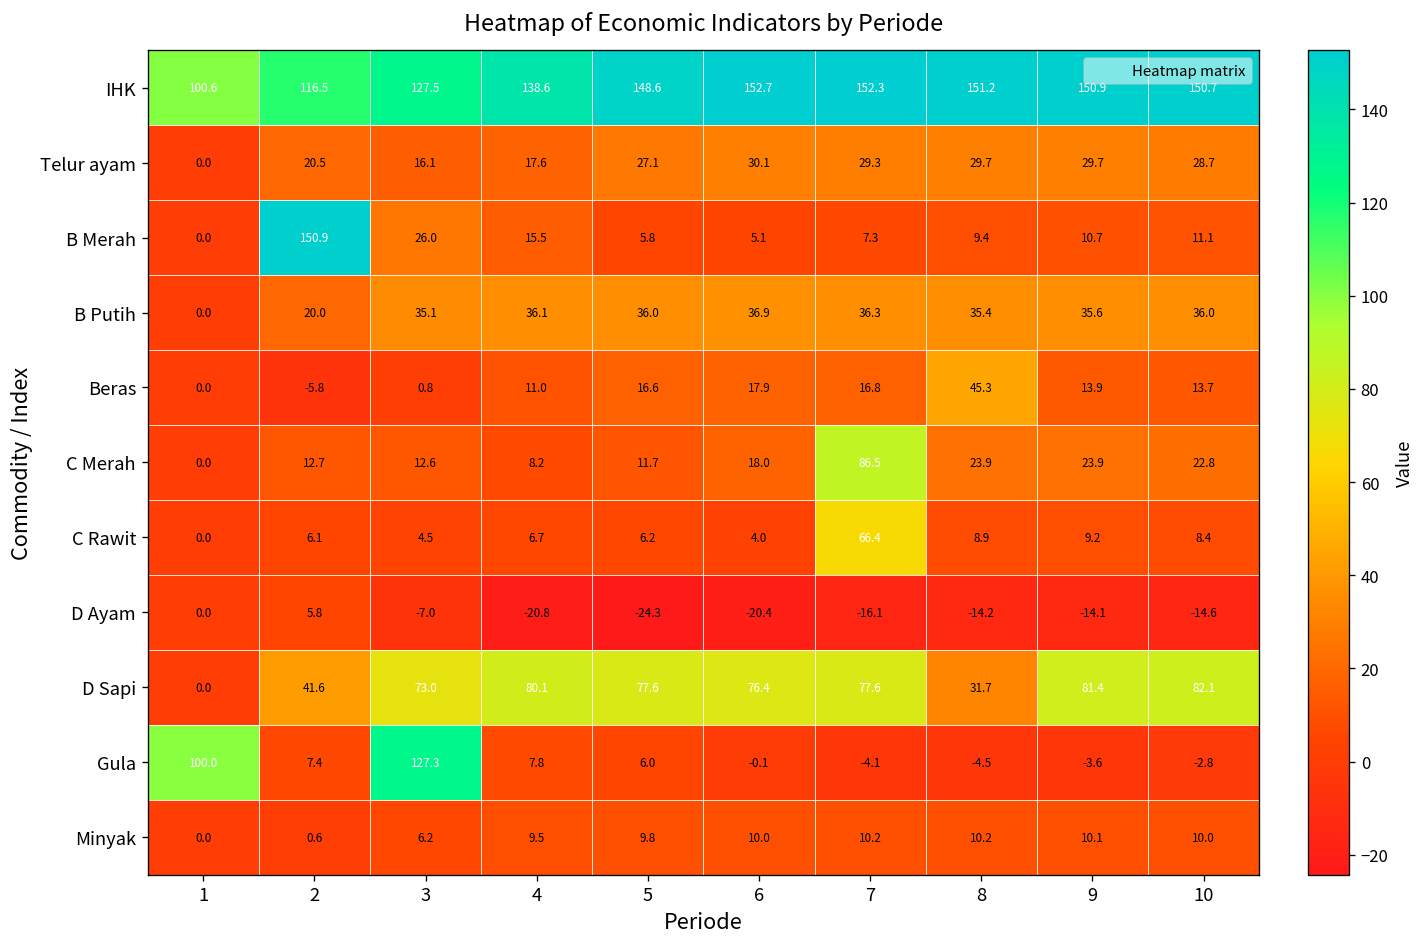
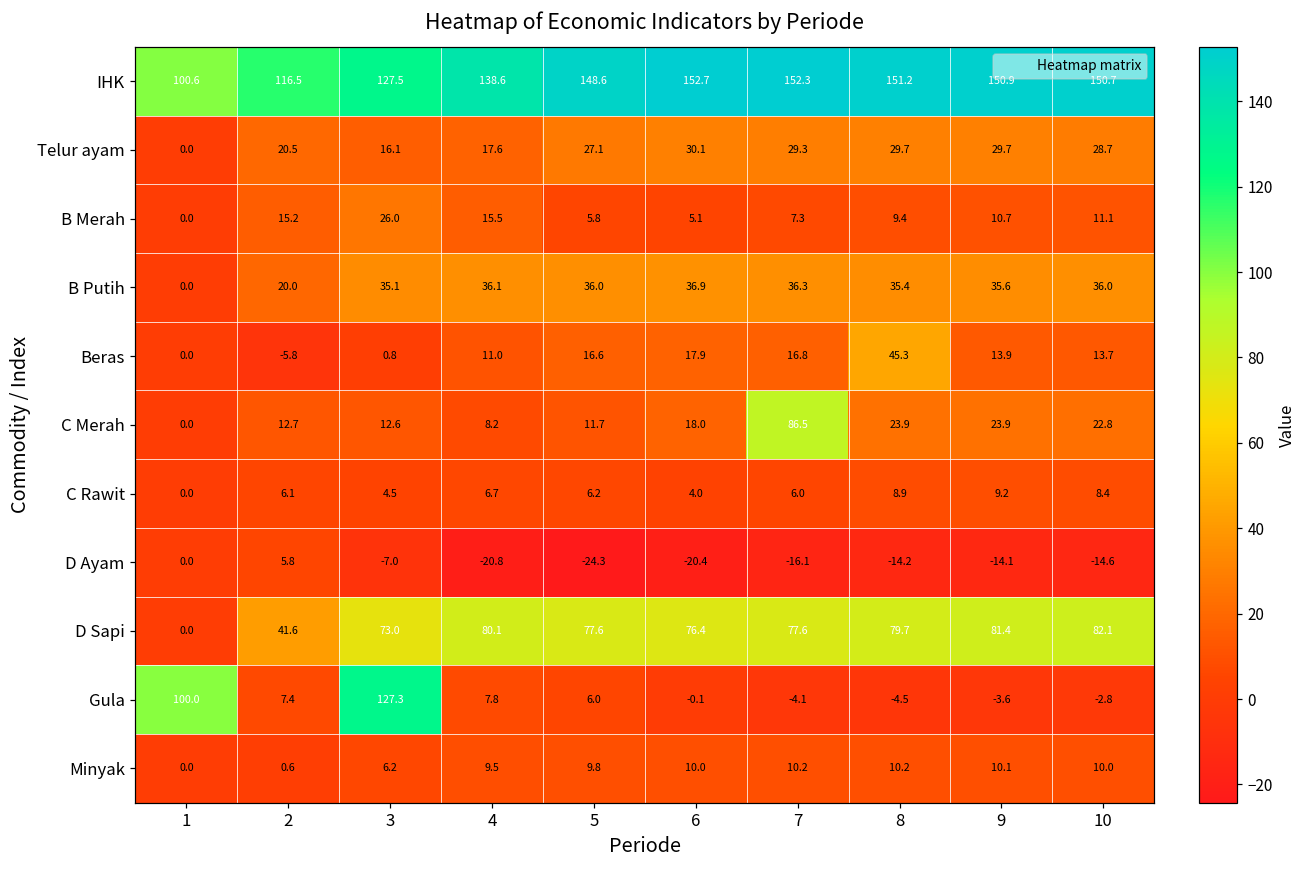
  {
    "IHK": {
      "1": 100.6,
      "2": 116.5,
      "3": 127.5,
      "4": 138.6,
      "5": 148.6,
      "6": 152.7,
      "7": 152.3,
      "8": 151.2
    },
    "Telur ayam": {
      "1": 0.0,
      "2": 20.5,
      "3": 16.1,
      "4": 17.6,
      "5": 27.1,
      "6": 30.1,
      "7": 29.3,
      "8": 29.7,
      "9": 29.7,
      "10": 28.7
    },
    "B Merah": {
      "1": 0.0,
-     "2": 150.9,
+     "2": 15.2,
      "3": 26.0,
      "4": 15.5,
      "5": 5.8,
      "6": 5.1,
      "7": 7.3,
      "8": 9.4,
      "9": 10.7,
      "10": 11.1
    },
    "B Putih": {
      "1": 0.0,
      "2": 20.0,
      "3": 35.1,
      "4": 36.1,
      "5": 36.0,
      "6": 36.9,
      "7": 36.3,
      "8": 35.4,
      "9": 35.6,
      "10": 36.0
    },
    "Beras": {
      "1": 0.0,
      "2": -5.8,
      "3": 0.8,
      "4": 11.0,
      "5": 16.6,
      "6": 17.9,
      "7": 16.8,
      "8": 45.3,
      "9": 13.9,
      "10": 13.7
    },
    "C Merah": {
      "1": 0.0,
      "2": 12.7,
      "3": 12.6,
      "4": 8.2,
      "5": 11.7,
      "6": 18.0,
      "7": 86.5,
      "8": 23.9,
      "9": 23.9,
      "10": 22.8
    },
    "C Rawit": {
      "1": 0.0,
      "2": 6.1,
      "3": 4.5,
      "4": 6.7,
      "5": 6.2,
      "6": 4.0,
-     "7": 66.4,
+     "7": 6.0,
      "8": 8.9,
      "9": 9.2,
      "10": 8.4
    },
    "D Ayam": {
      "1": 0.0,
      "2": 5.8,
      "3": -7.0,
      "4": -20.8,
      "5": -24.3,
      "6": -20.4,
      "7": -16.1,
      "8": -14.2,
      "9": -14.1,
      "10": -14.6
    },
    "D Sapi": {
      "1": 0.0,
      "2": 41.6,
      "3": 73.0,
      "4": 80.1,
      "5": 77.6,
      "6": 76.4,
      "7": 77.6,
-     "8": 31.7,
+     "8": 79.7,
      "9": 81.4,
      "10": 82.1
    },
    "Gula": {
      "1": 100.0,
      "2": 7.4,
      "3": 127.3,
      "4": 7.8,
      "5": 6.0,
      "6": -0.1,
      "7": -4.1,
      "8": -4.5,
      "9": -3.6,
      "10": -2.8
    },
    "Minyak": {
      "1": 0.0,
      "2": 0.6,
      "3": 6.2,
      "4": 9.5,
      "5": 9.8,
      "6": 10.0,
      "7": 10.2,
      "8": 10.2,
      "9": 10.1,
      "10": 10.0
    }
  }
